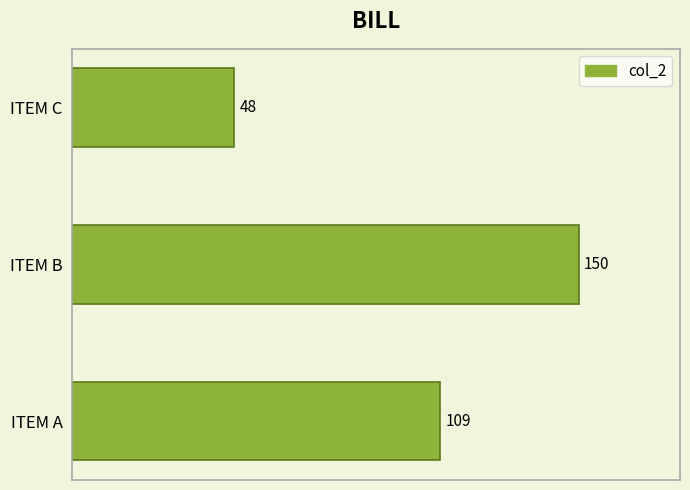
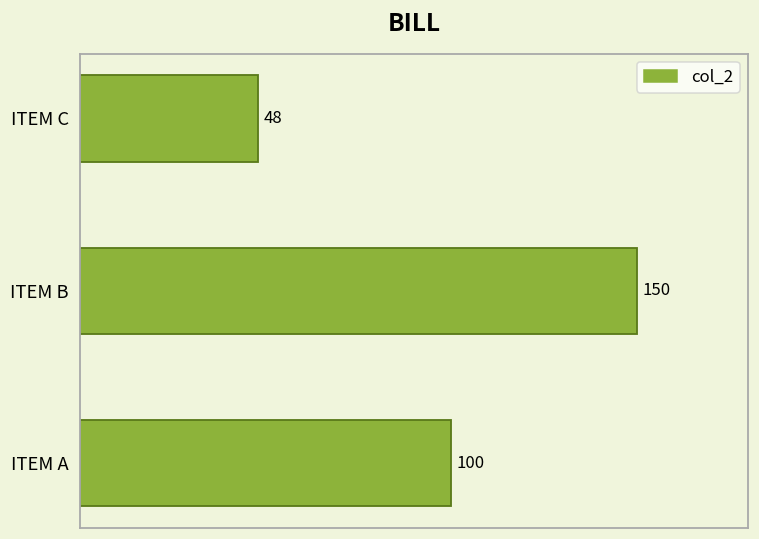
  {
    "ITEM C": 48,
    "ITEM B": 150,
-   "ITEM A": 109
+   "ITEM A": 100
  }
